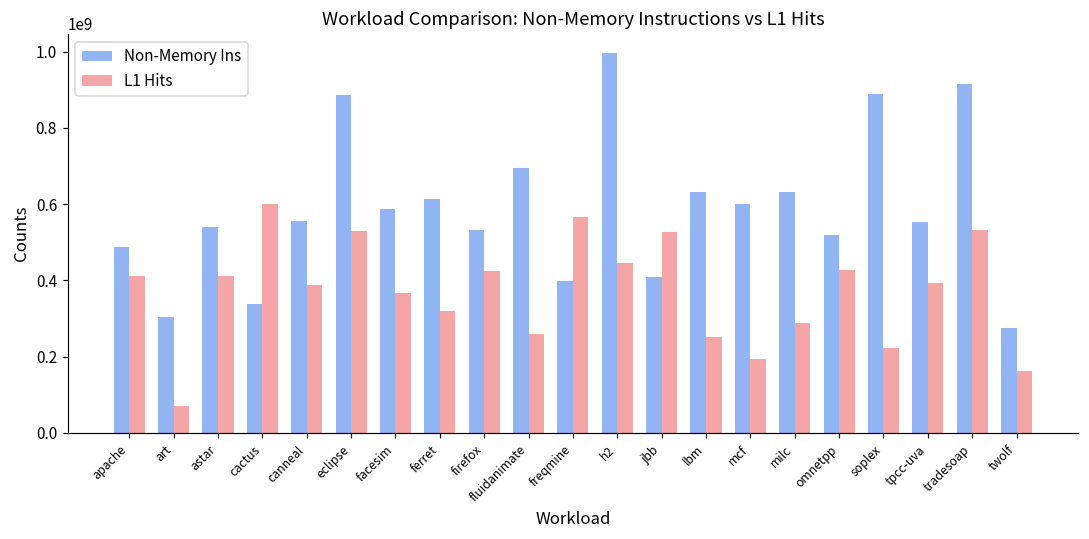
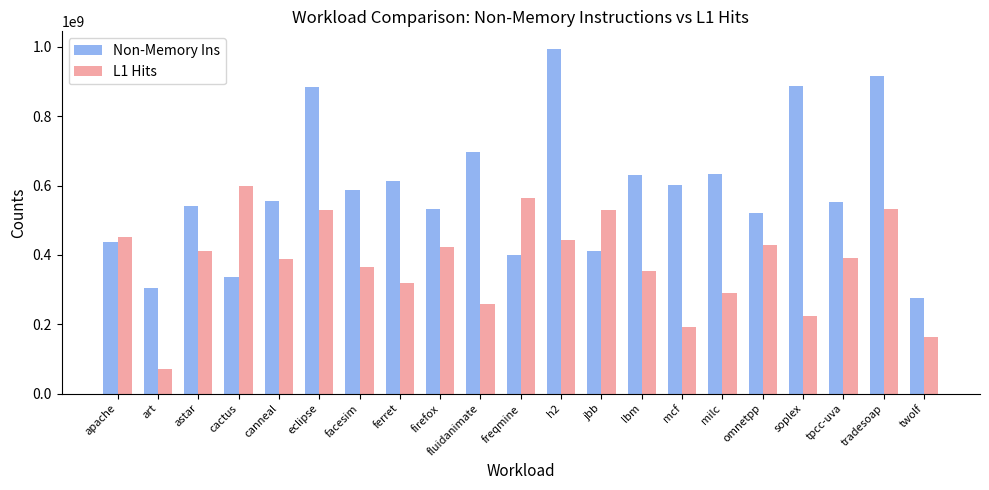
  {
    "Non-Memory Ins": {
-     "apache": 490000000,
+     "apache": 440000000,
      "art": 300000000,
      "astar": 540000000,
      "cactus": 340000000,
      "canneal": 550000000,
      "eclipse": 890000000,
      "facesim": 590000000,
      "ferret": 610000000,
      "firefox": 530000000,
      "fluidanimate": 700000000,
      "freqmine": 400000000,
      "h2": 1000000000,
      "jbb": 410000000,
      "lbm": 630000000,
      "mcf": 600000000,
      "milc": 630000000,
      "omnetpp": 520000000,
      "soplex": 890000000,
      "tpcc-uva": 550000000,
      "tradesoap": 920000000,
      "twolf": 270000000
    },
    "L1 Hits": {
-     "apache": 410000000,
+     "apache": 450000000,
      "art": 70000000,
      "astar": 410000000,
      "cactus": 600000000,
      "canneal": 390000000,
      "eclipse": 530000000,
      "facesim": 370000000,
      "ferret": 320000000,
      "firefox": 420000000,
      "fluidanimate": 260000000,
      "freqmine": 570000000,
      "h2": 440000000,
      "jbb": 530000000,
-     "lbm": 250000000,
+     "lbm": 350000000,
      "mcf": 190000000,
      "milc": 290000000,
      "omnetpp": 430000000,
      "soplex": 220000000,
      "tpcc-uva": 390000000,
      "tradesoap": 530000000,
      "twolf": 160000000
    }
  }
